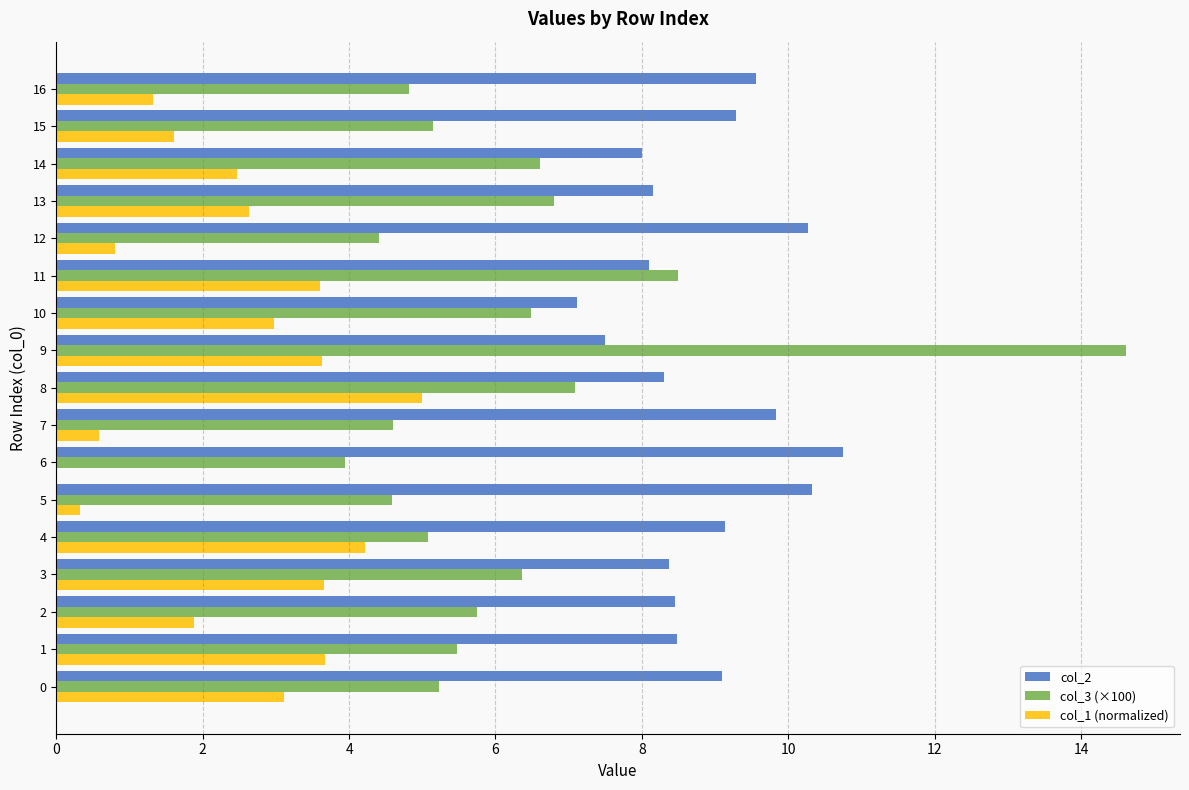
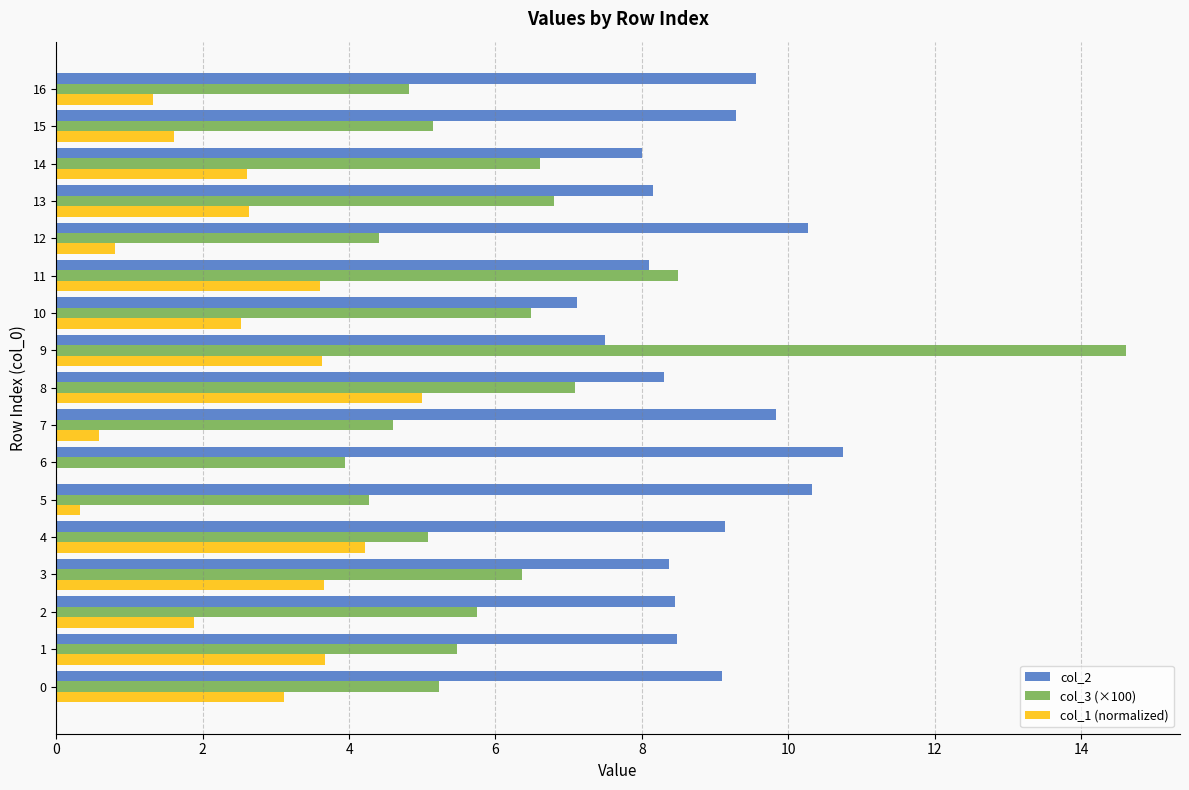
  {
    "col_2": {
      "16": 9.6,
      "15": 9.3,
      "14": 8.0,
      "13": 8.2,
      "12": 10.3,
      "11": 8.1,
      "10": 7.1,
      "9": 7.5,
      "8": 8.3,
      "7": 9.8,
      "6": 10.7,
      "5": 10.3,
      "4": 9.1,
      "3": 8.4,
      "2": 8.4,
      "1": 8.5,
      "0": 9.1
    },
    "col_3 (×100)": {
      "16": 4.8,
      "15": 5.1,
      "14": 6.6,
      "13": 6.8,
      "12": 4.4,
      "11": 8.5,
      "10": 6.5,
      "9": 14.6,
      "8": 7.1,
      "7": 4.6,
      "6": 3.9,
-     "5": 4.6,
+     "5": 4.3,
      "4": 5.1,
      "3": 6.4,
      "2": 5.8,
      "1": 5.5,
      "0": 5.2
    },
    "col_1 (normalized)": {
      "16": 1.3,
      "15": 1.6,
-     "14": 2.5,
+     "14": 2.6,
      "13": 2.6,
      "12": 0.8,
      "11": 3.6,
-     "10": 3.0,
+     "10": 2.5,
      "9": 3.6,
      "8": 5.0,
      "7": 0.6,
      "6": 0.0,
      "5": 0.3,
      "4": 4.2,
      "3": 3.7,
      "2": 1.9,
      "1": 3.7,
      "0": 3.1
    }
  }
